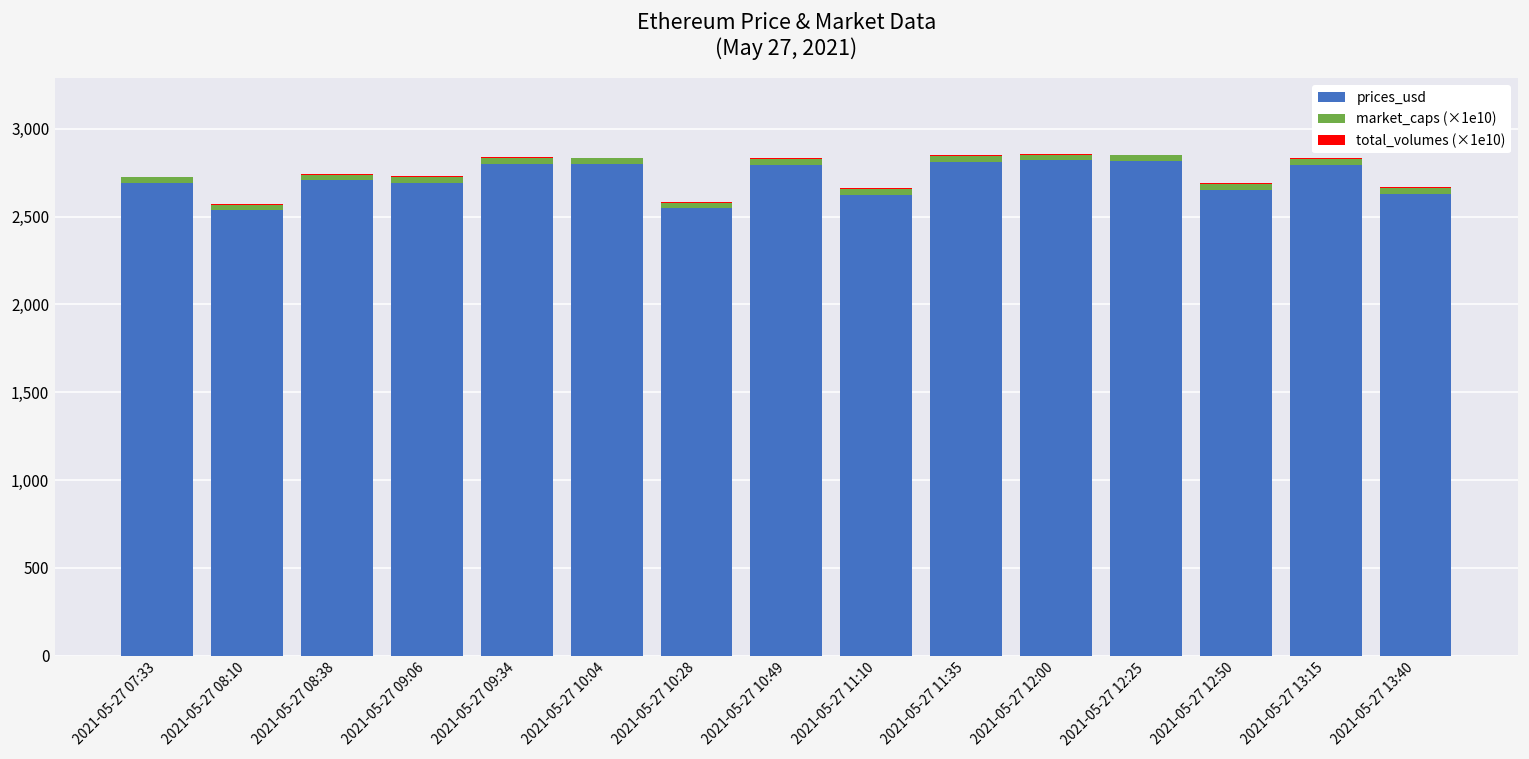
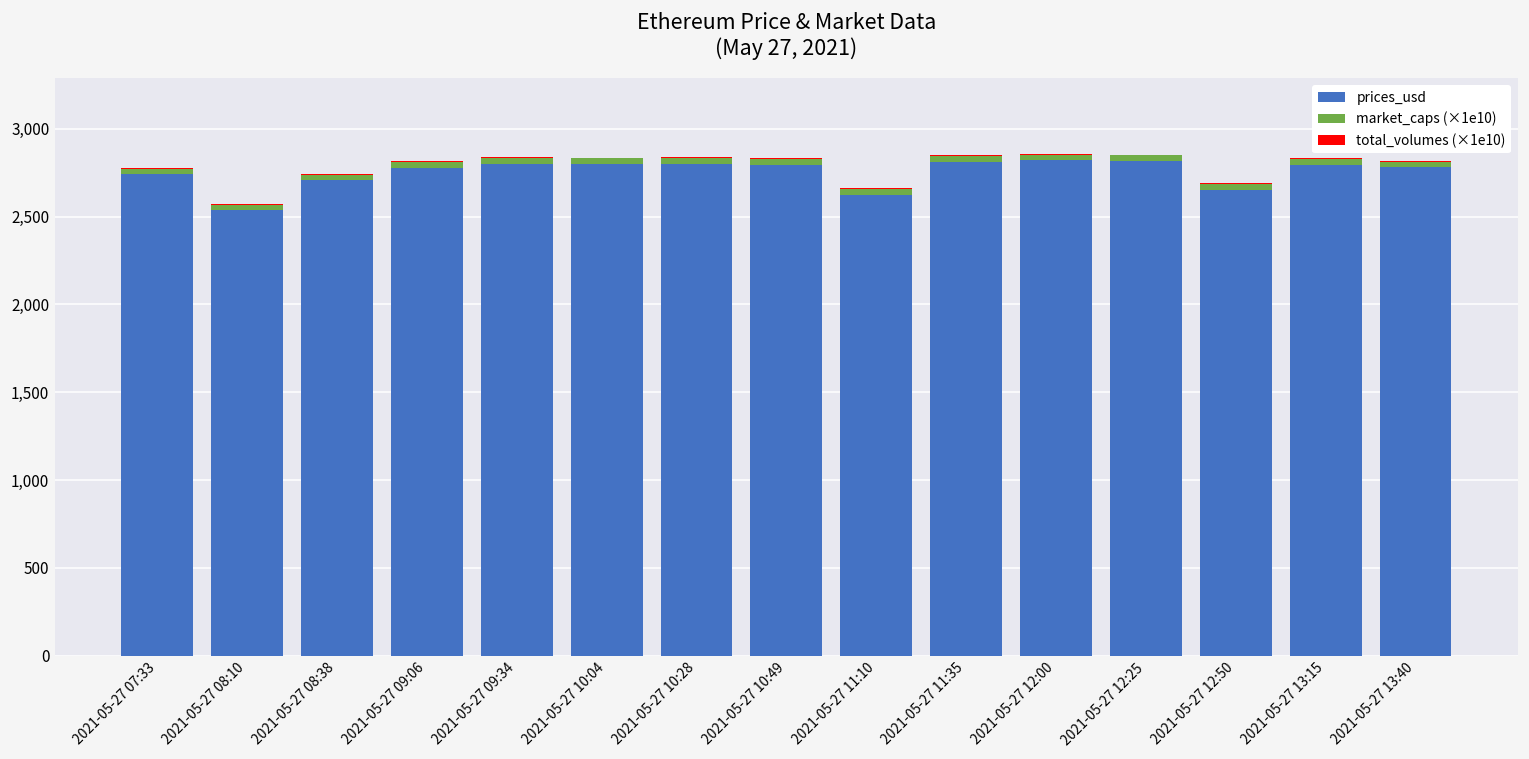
  {
    "prices_usd": {
-     "2021-05-27 07:33": "2,690",
+     "2021-05-27 07:33": "2,740",
      "2021-05-27 08:10": "2,540",
      "2021-05-27 08:38": "2,710",
-     "2021-05-27 09:06": "2,690",
+     "2021-05-27 09:06": "2,780",
      "2021-05-27 09:34": "2,800",
      "2021-05-27 10:04": "2,800",
-     "2021-05-27 10:28": "2,550",
+     "2021-05-27 10:28": "2,800",
      "2021-05-27 10:49": "2,790",
      "2021-05-27 11:10": "2,620",
      "2021-05-27 11:35": "2,810",
      "2021-05-27 12:00": "2,820",
      "2021-05-27 12:25": "2,820",
      "2021-05-27 12:50": "2,650",
      "2021-05-27 13:15": "2,800",
-     "2021-05-27 13:40": "2,630"
+     "2021-05-27 13:40": "2,780"
    },
    "market_caps (×1e10)": {
      "2021-05-27 07:33": "30",
      "2021-05-27 08:10": "30",
      "2021-05-27 08:38": "30",
      "2021-05-27 09:06": "30",
      "2021-05-27 09:34": "30",
      "2021-05-27 10:04": "30",
      "2021-05-27 10:28": "30",
      "2021-05-27 10:49": "30",
      "2021-05-27 11:10": "30",
      "2021-05-27 11:35": "30",
      "2021-05-27 12:00": "30",
      "2021-05-27 12:25": "30",
      "2021-05-27 12:50": "30",
      "2021-05-27 13:15": "30",
      "2021-05-27 13:40": "30"
    }
  }
